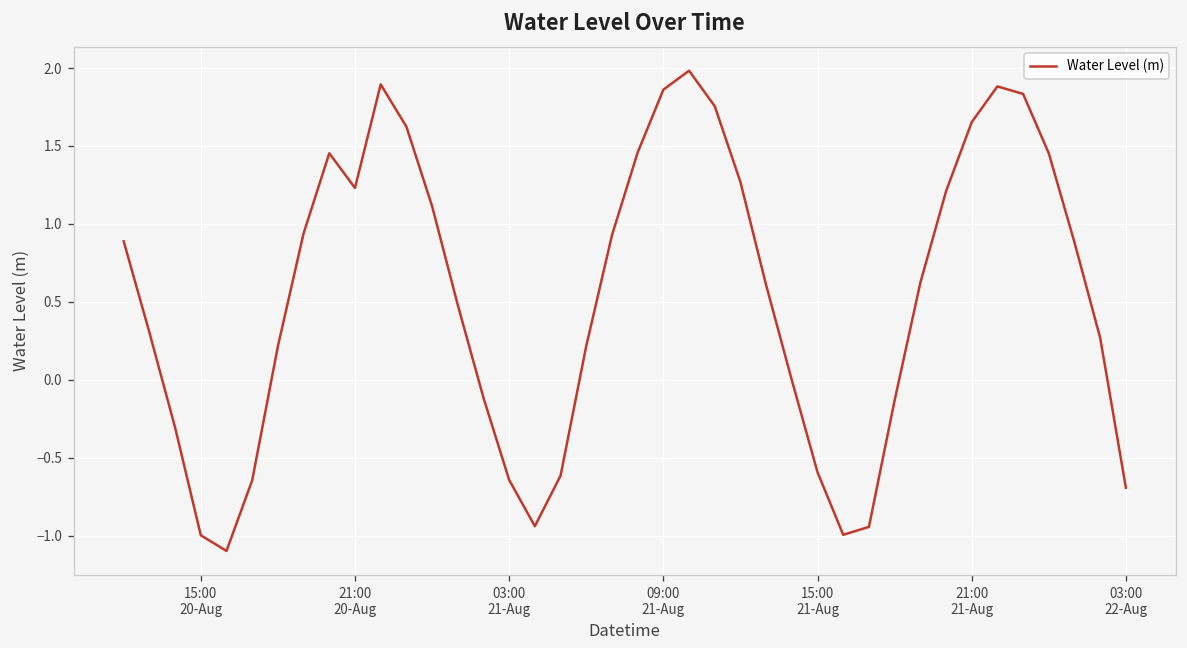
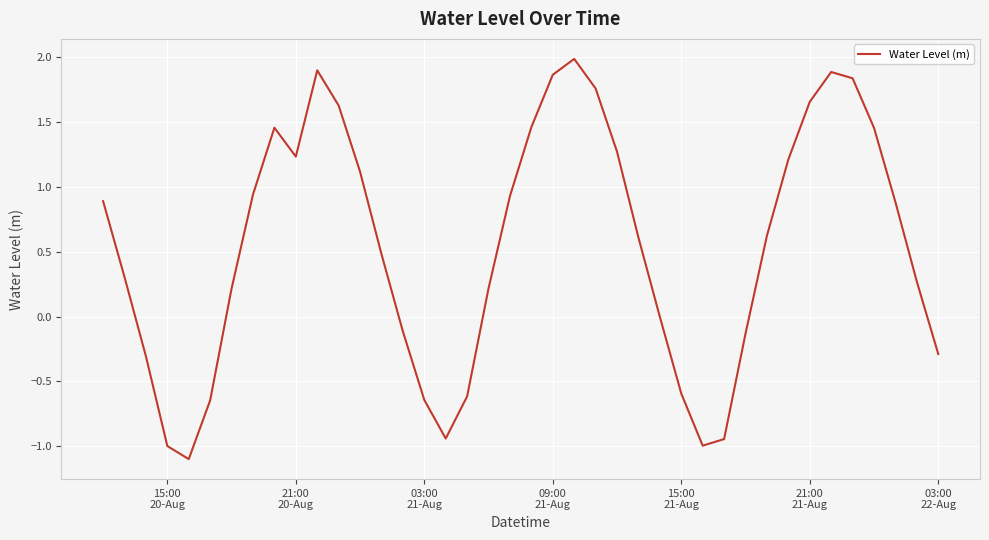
  {
    "15:00 20-Aug": -1.00,
    "21:00 20-Aug": 1.23,
    "03:00 21-Aug": -0.64,
    "09:00 21-Aug": 1.86,
    "15:00 21-Aug": -0.59,
    "21:00 21-Aug": 1.65,
-   "03:00 22-Aug": -0.69
+   "03:00 22-Aug": -0.29
  }
